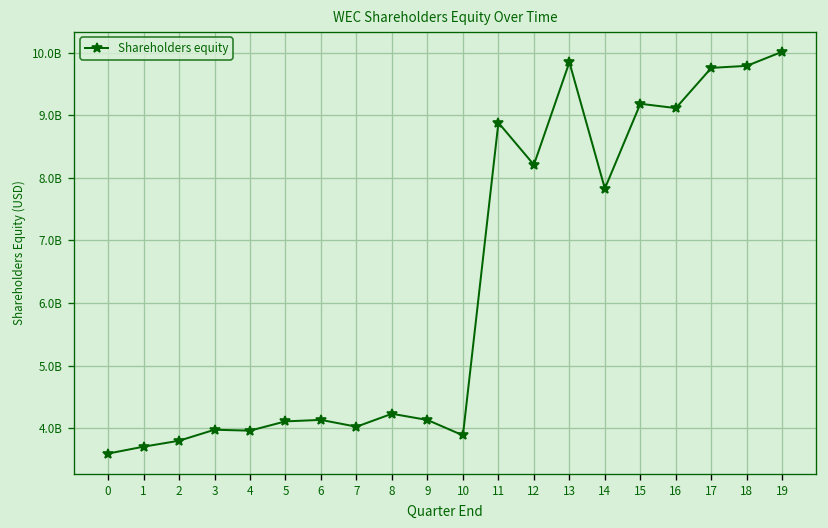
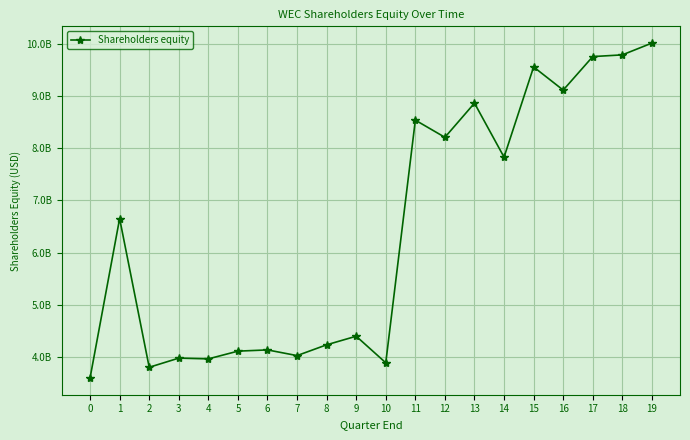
  {
    "0": 3600000000,
-   "1": 3700000000,
+   "1": 6700000000,
    "2": 3800000000,
    "3": 4000000000,
    "4": 4000000000,
    "5": 4100000000,
    "6": 4100000000,
    "7": 4000000000,
    "8": 4200000000,
-   "9": 4100000000,
+   "9": 4400000000,
    "10": 3900000000,
-   "11": 8900000000,
+   "11": 8500000000,
    "12": 8200000000,
-   "13": 9800000000,
+   "13": 8900000000,
    "14": 7800000000,
-   "15": 9200000000,
+   "15": 9600000000,
    "16": 9100000000,
    "17": 9800000000,
    "18": 9800000000,
    "19": 10000000000
  }
